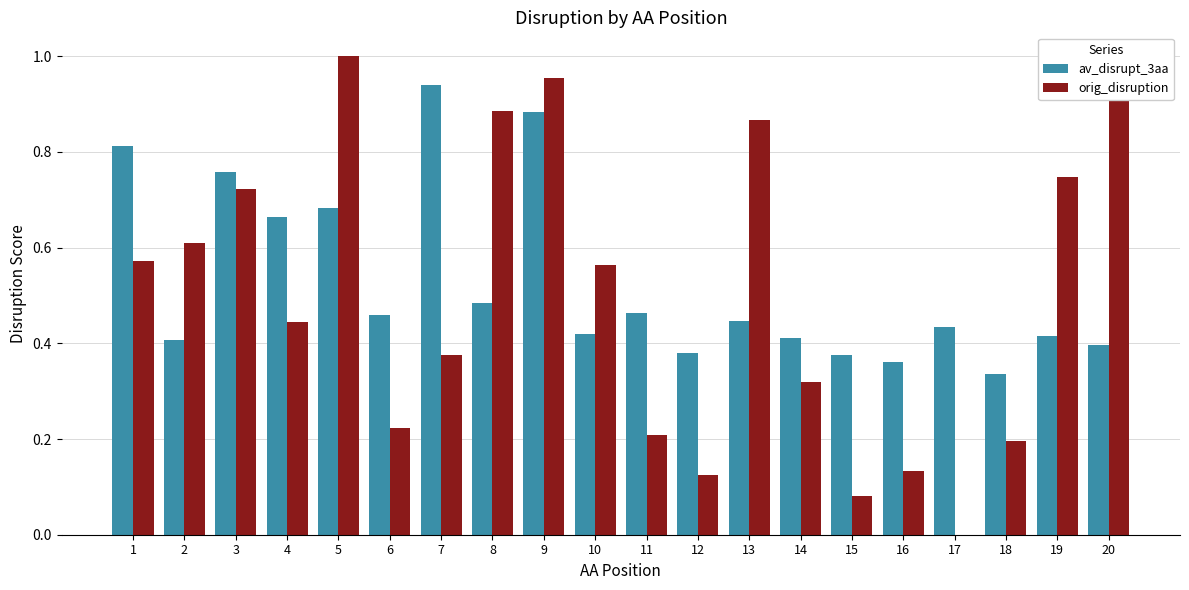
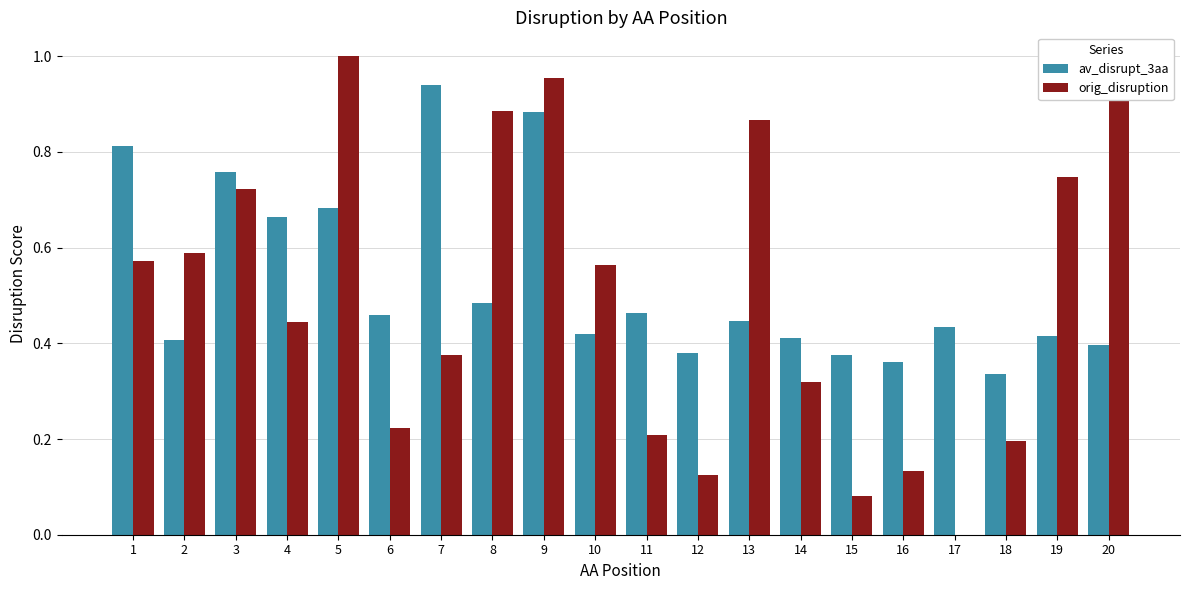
  {
    "av_disrupt_3aa": {
      "1": 0.81,
      "2": 0.41,
      "3": 0.76,
      "4": 0.66,
      "5": 0.68,
      "6": 0.46,
      "7": 0.94,
      "8": 0.48,
      "9": 0.88,
      "10": 0.42,
      "11": 0.46,
      "12": 0.38,
      "13": 0.45,
      "14": 0.41,
      "15": 0.38,
      "16": 0.36,
      "17": 0.43,
      "18": 0.34,
      "19": 0.41,
      "20": 0.40
    },
    "orig_disruption": {
      "1": 0.57,
-     "2": 0.61,
+     "2": 0.59,
      "3": 0.72,
      "4": 0.44,
      "5": 1.00,
      "6": 0.22,
      "7": 0.38,
      "8": 0.88,
      "9": 0.96,
      "10": 0.56,
      "11": 0.21,
      "12": 0.12,
      "13": 0.87,
      "14": 0.32,
      "15": 0.08,
      "16": 0.13,
      "17": 0.00,
      "18": 0.20,
      "19": 0.75,
      "20": 0.91
    }
  }
